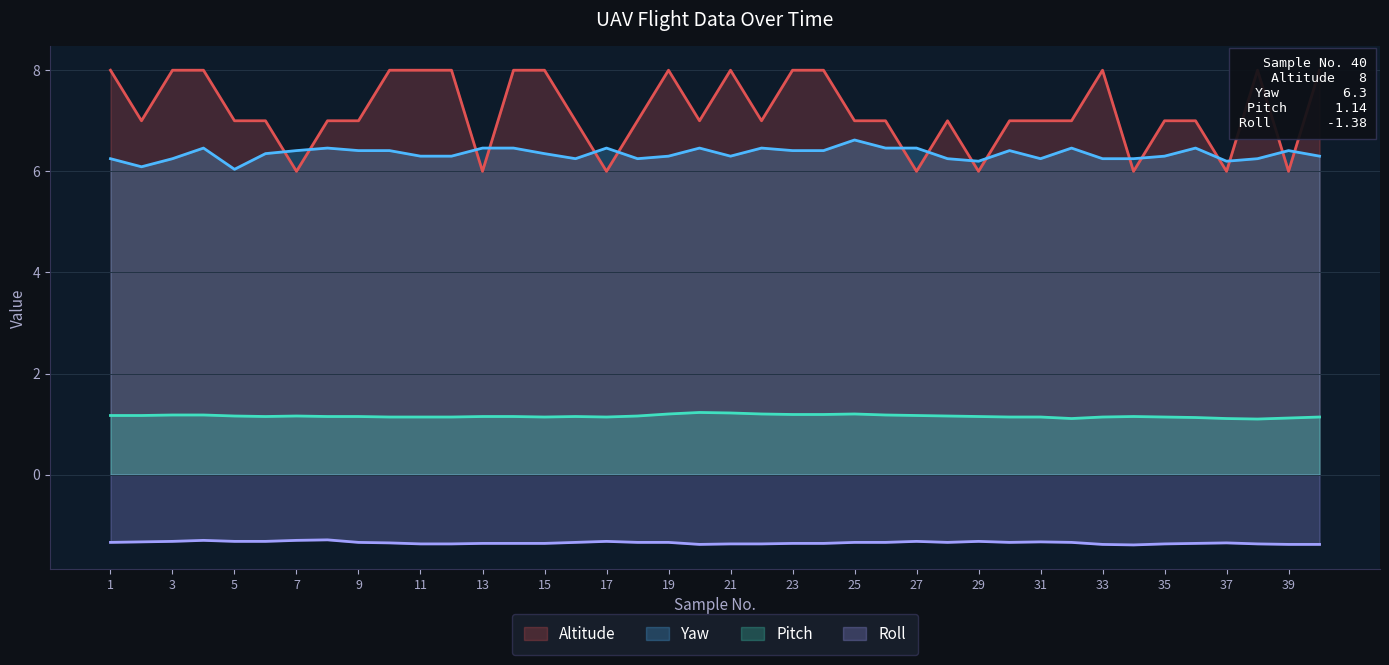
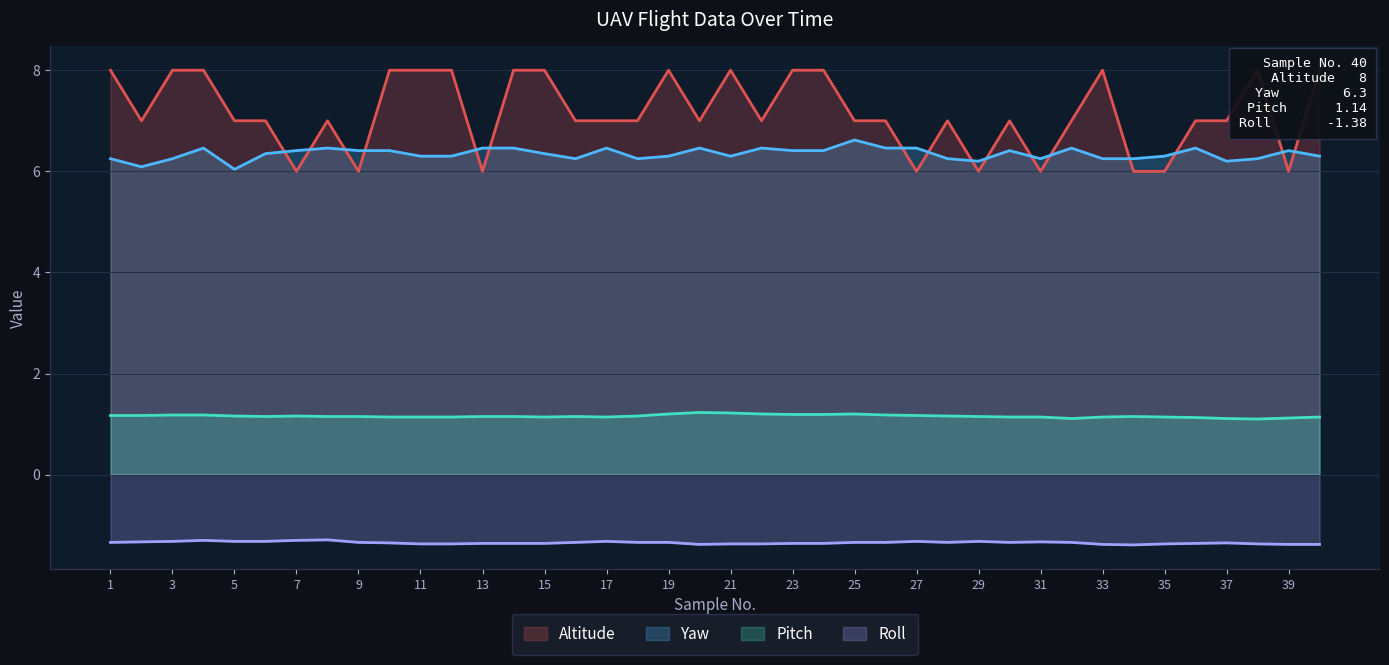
  {
    "Altitude": {
      "1": 8,
      "3": 8,
      "5": 7,
      "7": 6,
-     "9": 7,
+     "9": 6,
      "11": 8,
      "13": 6,
      "15": 8,
-     "17": 6,
+     "17": 7,
      "19": 8,
      "21": 8,
      "23": 8,
      "25": 7,
      "27": 6,
      "29": 6,
-     "31": 7,
+     "31": 6,
      "33": 8,
-     "35": 7,
-     "37": 6,
+     "35": 6,
+     "37": 7,
      "39": 6
    }
  }
